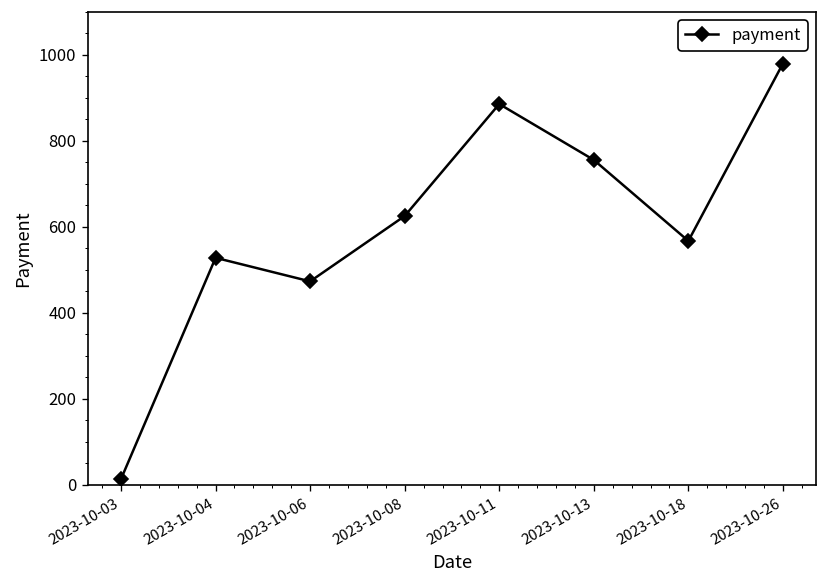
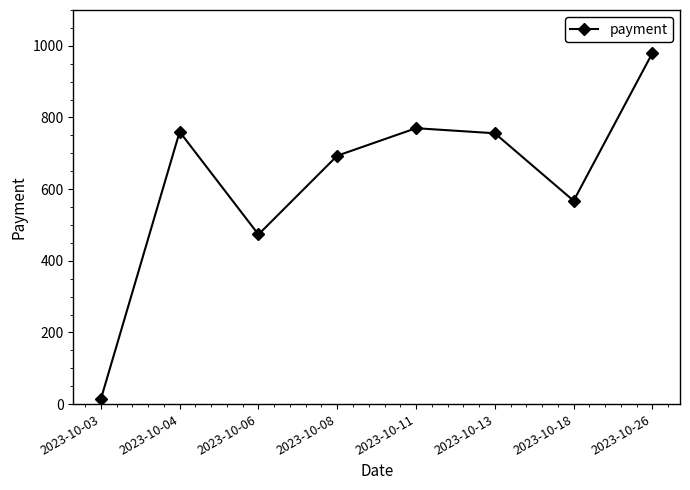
  {
    "2023-10-03": 10,
-   "2023-10-04": 530,
+   "2023-10-04": 760,
    "2023-10-06": 470,
-   "2023-10-08": 630,
-   "2023-10-11": 890,
+   "2023-10-08": 690,
+   "2023-10-11": 770,
    "2023-10-13": 760,
    "2023-10-18": 570,
    "2023-10-26": 980
  }
